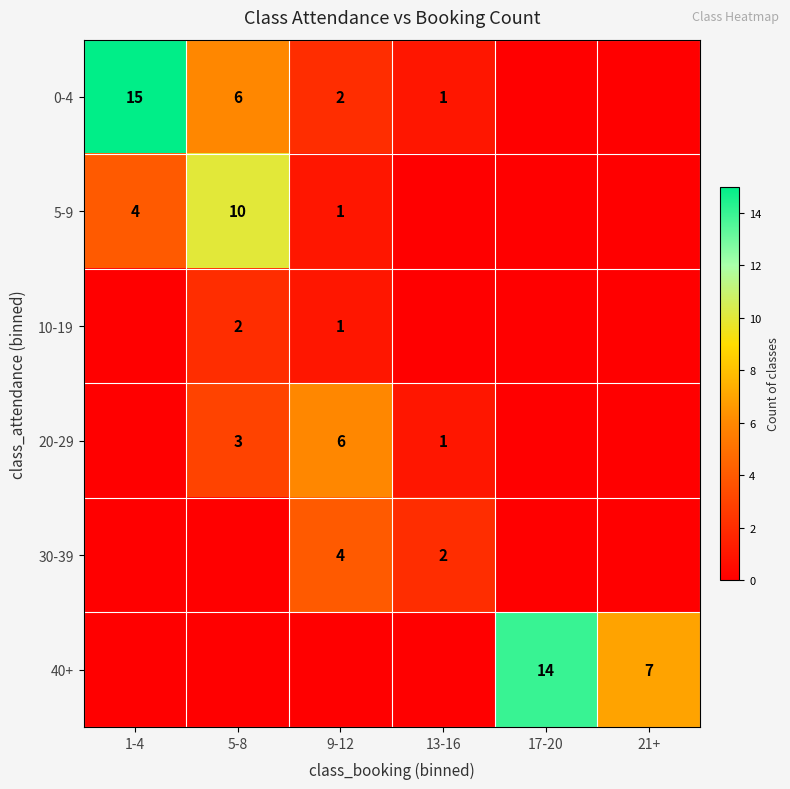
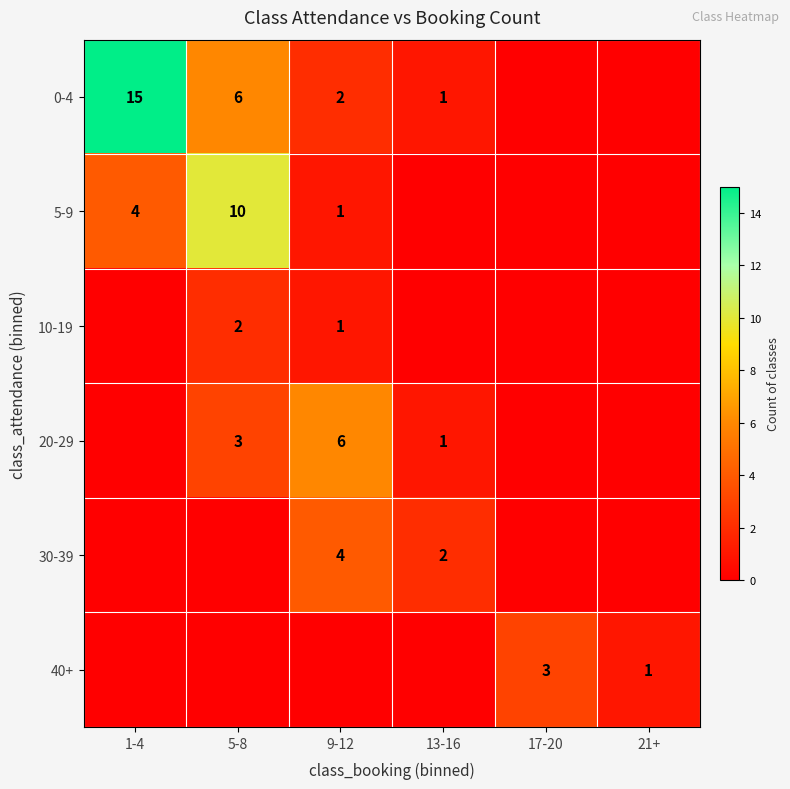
  {
    "0-4": {
      "1-4": 15,
      "5-8": 6,
      "9-12": 2,
      "13-16": 1
    },
    "5-9": {
      "1-4": 4,
      "5-8": 10,
      "9-12": 1
    },
    "10-19": {
      "5-8": 2,
      "9-12": 1
    },
    "20-29": {
      "5-8": 3,
      "9-12": 6,
      "13-16": 1
    },
    "30-39": {
      "9-12": 4,
      "13-16": 2
    },
    "40+": {
-     "17-20": 14,
-     "21+": 7
+     "17-20": 3,
+     "21+": 1
    }
  }
